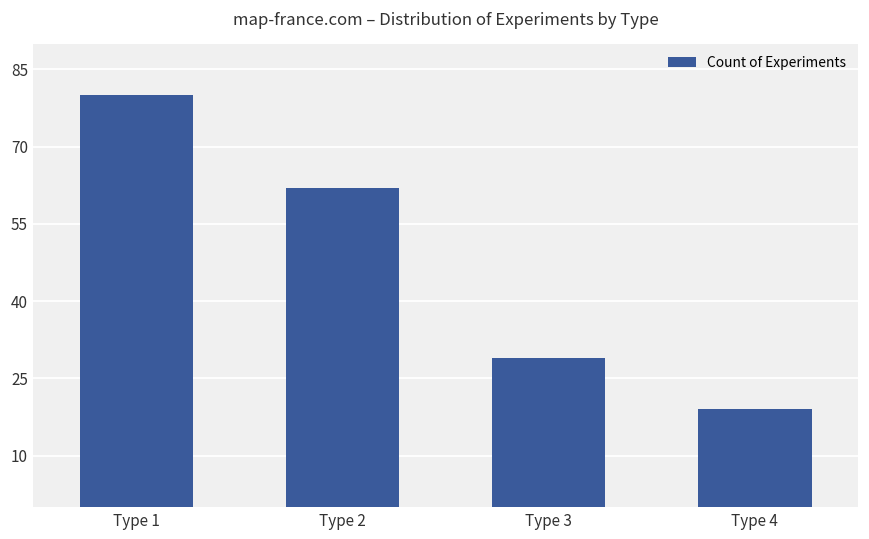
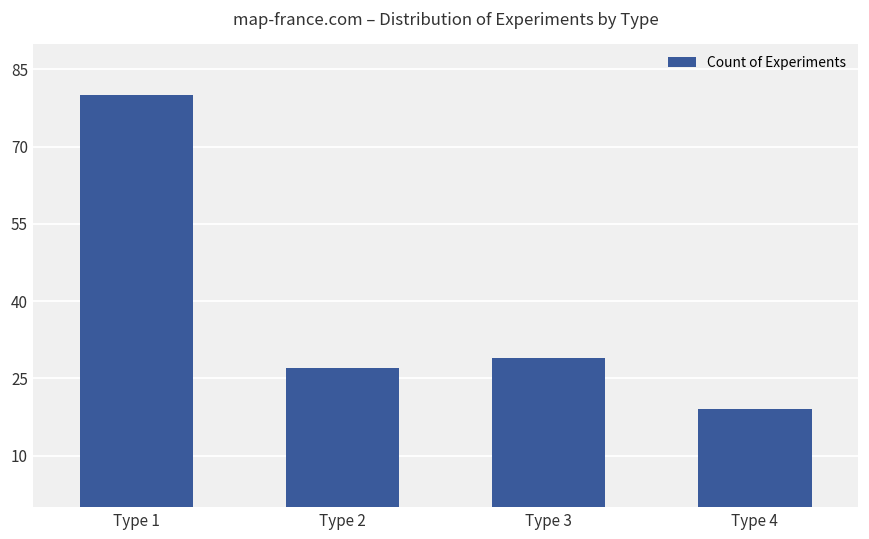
  {
    "Type 1": 80,
-   "Type 2": 62,
+   "Type 2": 27,
    "Type 3": 29,
    "Type 4": 19
  }
